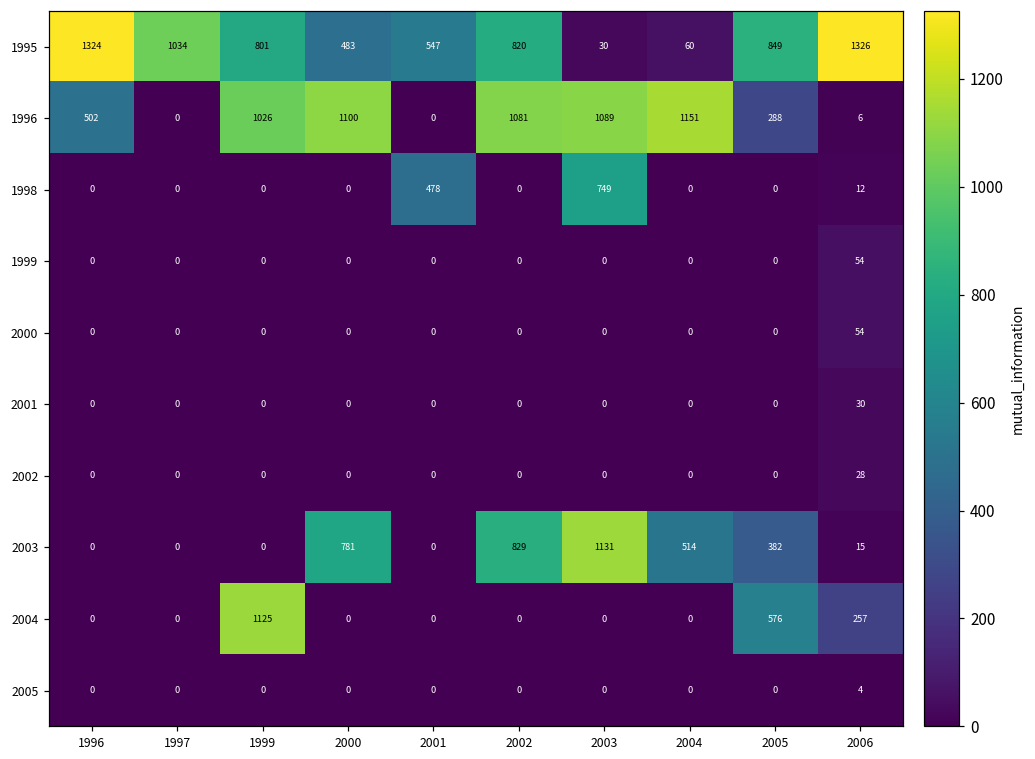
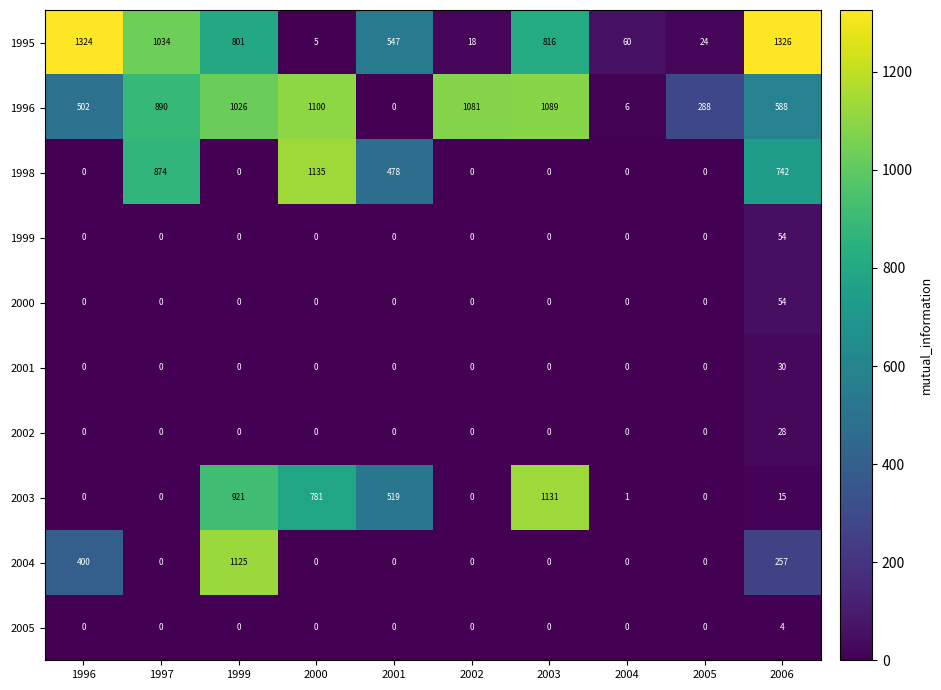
  {
    "1995": {
      "1996": 1324,
      "1997": 1034,
      "1999": 801,
-     "2000": 483,
+     "2000": 5,
      "2001": 547,
-     "2002": 820,
-     "2003": 30,
+     "2002": 18,
+     "2003": 816,
      "2004": 60,
-     "2005": 849,
+     "2005": 24,
      "2006": 1326
    },
    "1996": {
      "1996": 502,
-     "1997": 0,
+     "1997": 890,
      "1999": 1026,
      "2000": 1100,
      "2001": 0,
      "2002": 1081,
      "2003": 1089,
-     "2004": 1151,
+     "2004": 6,
      "2005": 288,
-     "2006": 6
+     "2006": 588
    },
    "1998": {
      "1996": 0,
-     "1997": 0,
+     "1997": 874,
      "1999": 0,
-     "2000": 0,
+     "2000": 1135,
      "2001": 478,
      "2002": 0,
-     "2003": 749,
+     "2003": 0,
      "2004": 0,
      "2005": 0,
-     "2006": 12
+     "2006": 742
    },
    "1999": {
      "1996": 0,
      "1997": 0,
      "1999": 0,
      "2000": 0,
      "2001": 0,
      "2002": 0,
      "2003": 0,
      "2004": 0,
      "2005": 0,
      "2006": 54
    },
    "2000": {
      "1996": 0,
      "1997": 0,
      "1999": 0,
      "2000": 0,
      "2001": 0,
      "2002": 0,
      "2003": 0,
      "2004": 0,
      "2005": 0,
      "2006": 54
    },
    "2001": {
      "1996": 0,
      "1997": 0,
      "1999": 0,
      "2000": 0,
      "2001": 0,
      "2002": 0,
      "2003": 0,
      "2004": 0,
      "2005": 0,
      "2006": 30
    },
    "2002": {
      "1996": 0,
      "1997": 0,
      "1999": 0,
      "2000": 0,
      "2001": 0,
      "2002": 0,
      "2003": 0,
      "2004": 0,
      "2005": 0,
      "2006": 28
    },
    "2003": {
      "1996": 0,
      "1997": 0,
-     "1999": 0,
+     "1999": 921,
      "2000": 781,
-     "2001": 0,
-     "2002": 829,
+     "2001": 519,
+     "2002": 0,
      "2003": 1131,
-     "2004": 514,
-     "2005": 382,
+     "2004": 1,
+     "2005": 0,
      "2006": 15
    },
    "2004": {
-     "1996": 0,
+     "1996": 400,
      "1997": 0,
      "1999": 1125,
      "2000": 0,
      "2001": 0,
      "2002": 0,
      "2003": 0,
      "2004": 0,
-     "2005": 576,
+     "2005": 0,
      "2006": 257
    },
    "2005": {
      "1996": 0,
      "1997": 0,
      "1999": 0,
      "2000": 0,
      "2001": 0,
      "2002": 0,
      "2003": 0,
      "2004": 0,
      "2005": 0,
      "2006": 4
    }
  }
